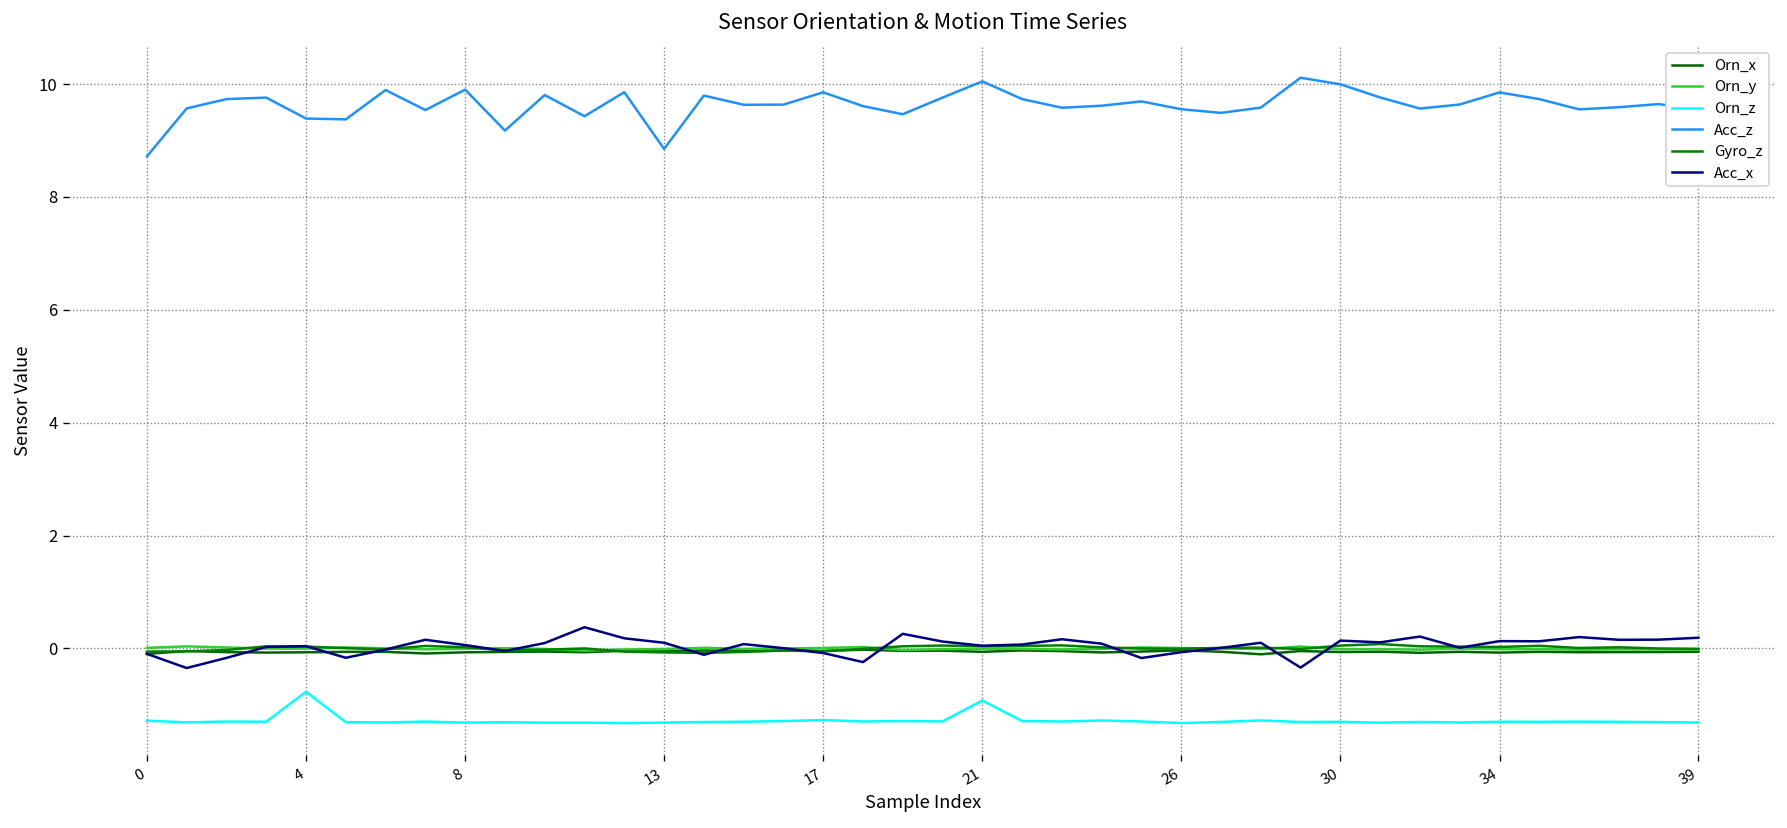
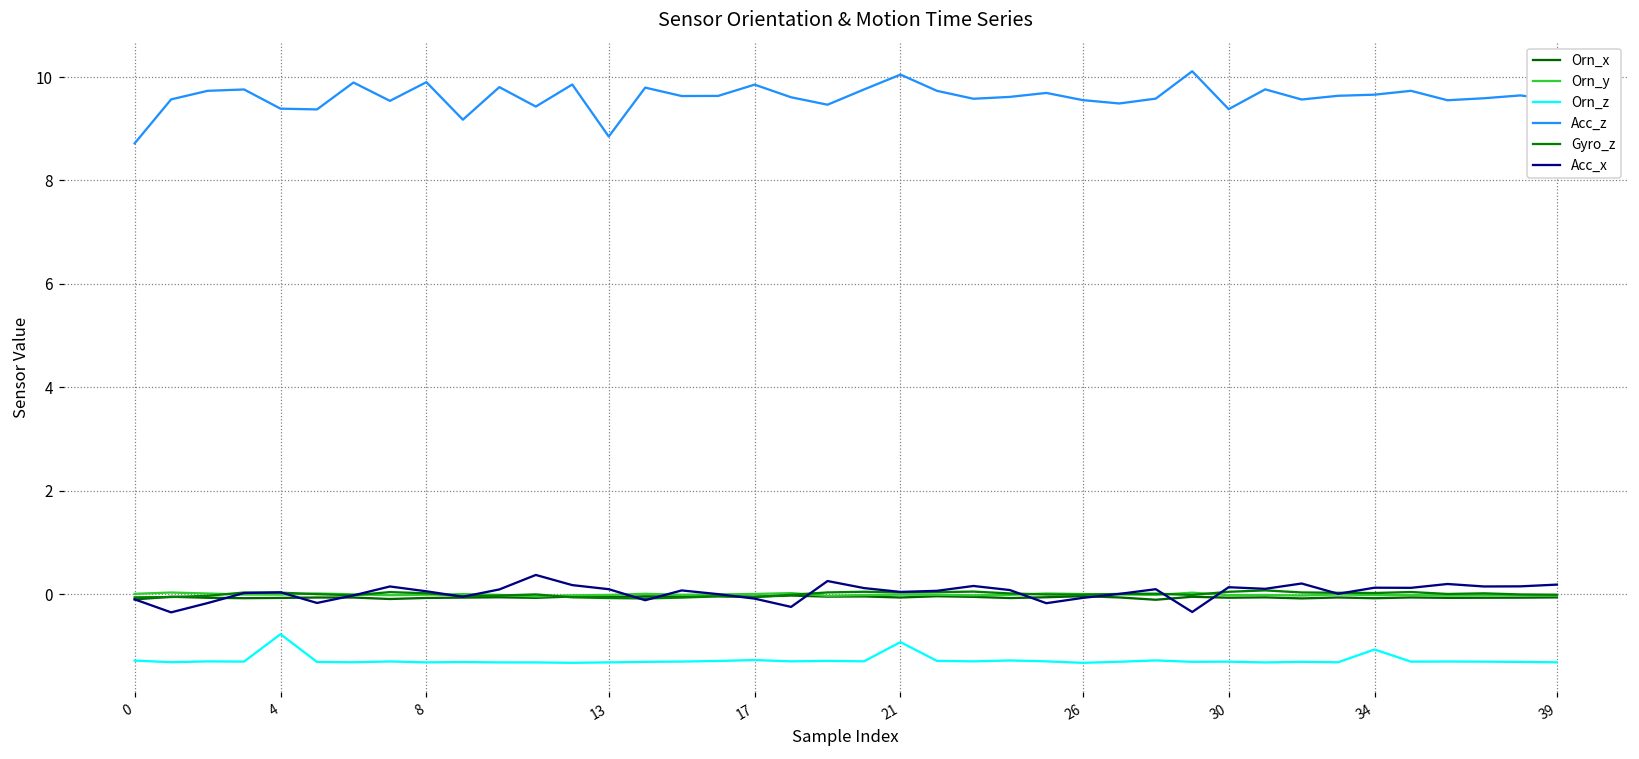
  {
    "Orn_y": {
      "0": 0.0
    },
    "Orn_z": {
      "0": -1.3,
      "4": -0.8,
      "8": -1.3,
      "13": -1.3,
      "17": -1.3,
      "21": -0.9,
      "26": -1.3,
      "30": -1.3,
-     "34": -1.3,
+     "34": -1.1,
      "39": -1.3
    },
    "Acc_z": {
      "0": 8.7,
      "4": 9.4,
      "8": 9.9,
      "13": 8.8,
      "17": 9.9,
      "21": 10.0,
      "26": 9.6,
-     "30": 10.0,
-     "34": 9.9
+     "30": 9.4,
+     "34": 9.7
    },
    "Acc_x": {
      "13": 0.1,
      "30": 0.1,
      "34": 0.1,
      "39": 0.2
    }
  }
